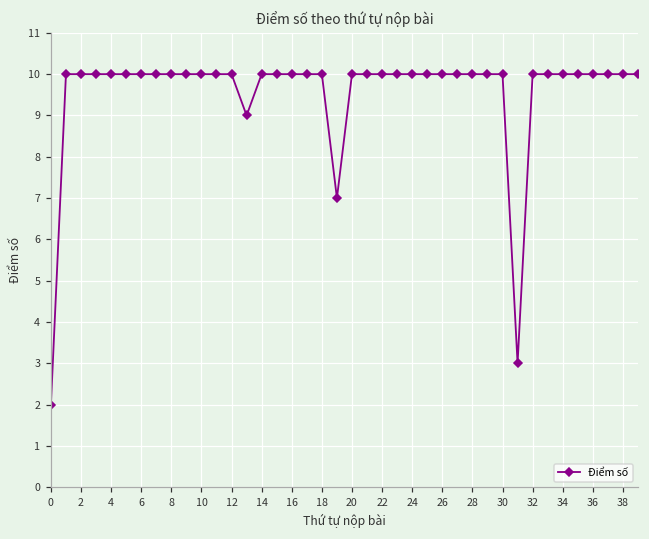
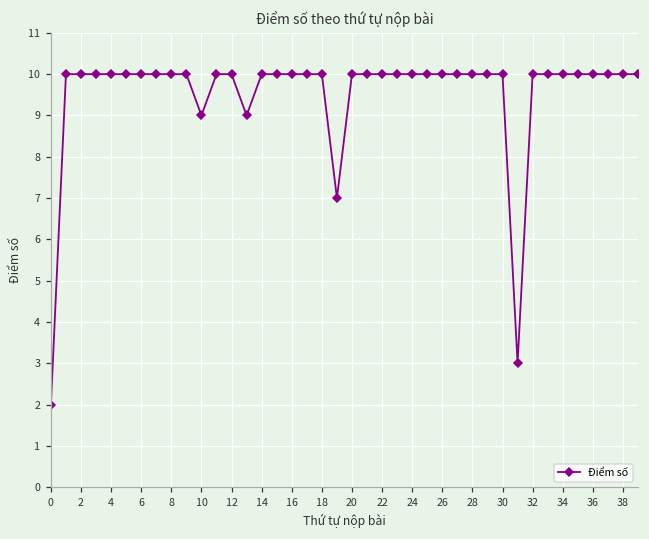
  {
    "0": 2,
    "2": 10,
    "4": 10,
    "6": 10,
    "8": 10,
-   "10": 10,
+   "10": 9,
    "12": 10,
    "14": 10,
    "16": 10,
    "18": 10,
    "20": 10,
    "22": 10,
    "24": 10,
    "26": 10,
    "28": 10,
    "30": 10,
    "32": 10,
    "34": 10,
    "36": 10,
    "38": 10
  }
